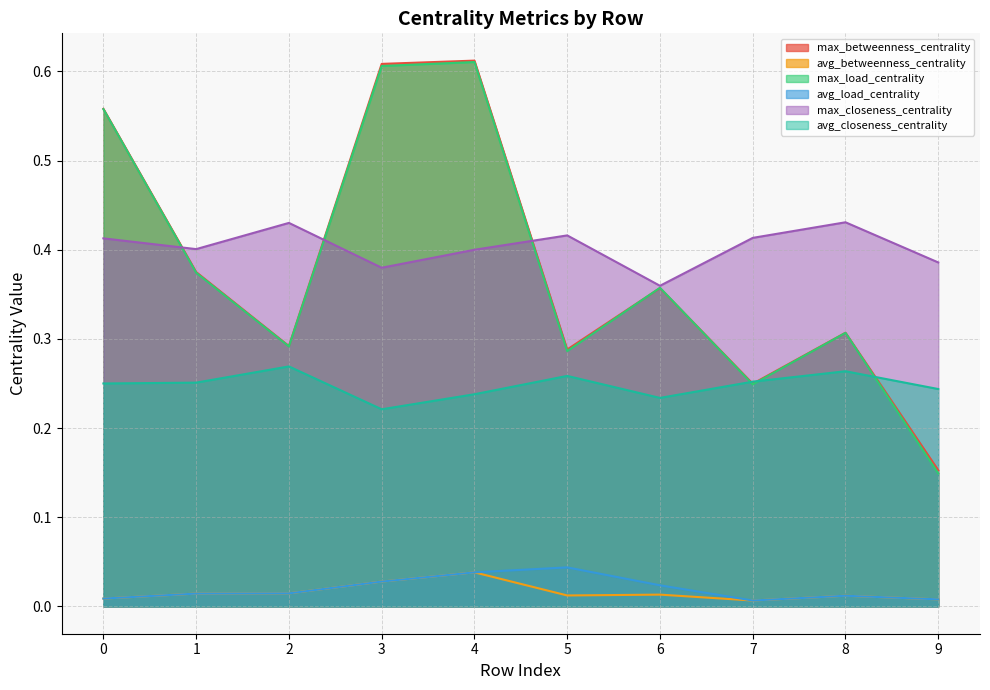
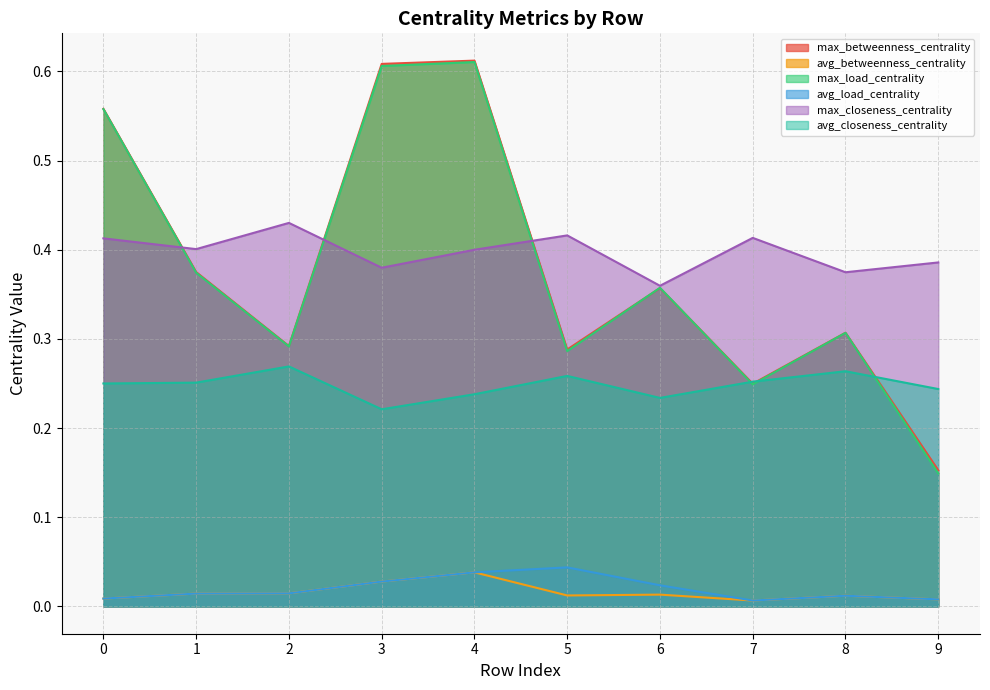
  {
    "max_betweenness_centrality": {
      "9": 0.15
    },
    "avg_betweenness_centrality": {
      "5": 0.01,
      "6": 0.01
    },
    "avg_load_centrality": {
      "5": 0.04,
      "6": 0.02
    },
    "max_closeness_centrality": {
      "0": 0.41,
      "1": 0.40,
      "2": 0.43,
      "3": 0.38,
      "4": 0.40,
      "5": 0.42,
      "7": 0.41,
-     "8": 0.43,
+     "8": 0.37,
      "9": 0.39
    }
  }
